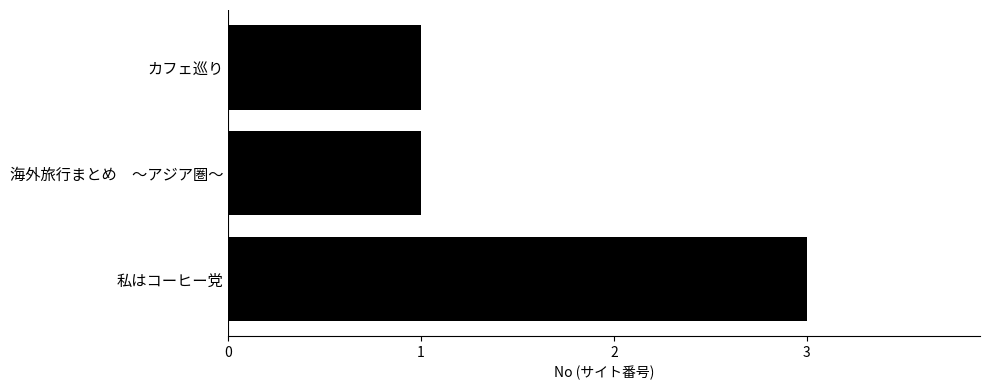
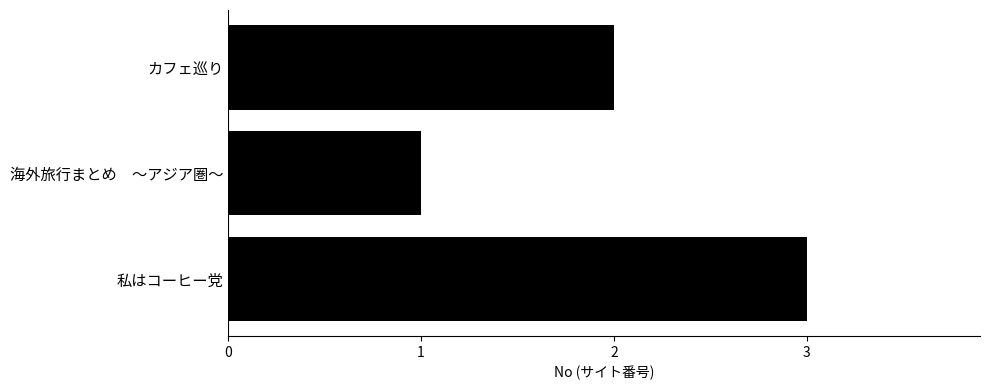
  {
-   "カフェ巡り": 1,
+   "カフェ巡り": 2,
    "海外旅行まとめ ～アジア圏～": 1,
    "私はコーヒー党": 3
  }
